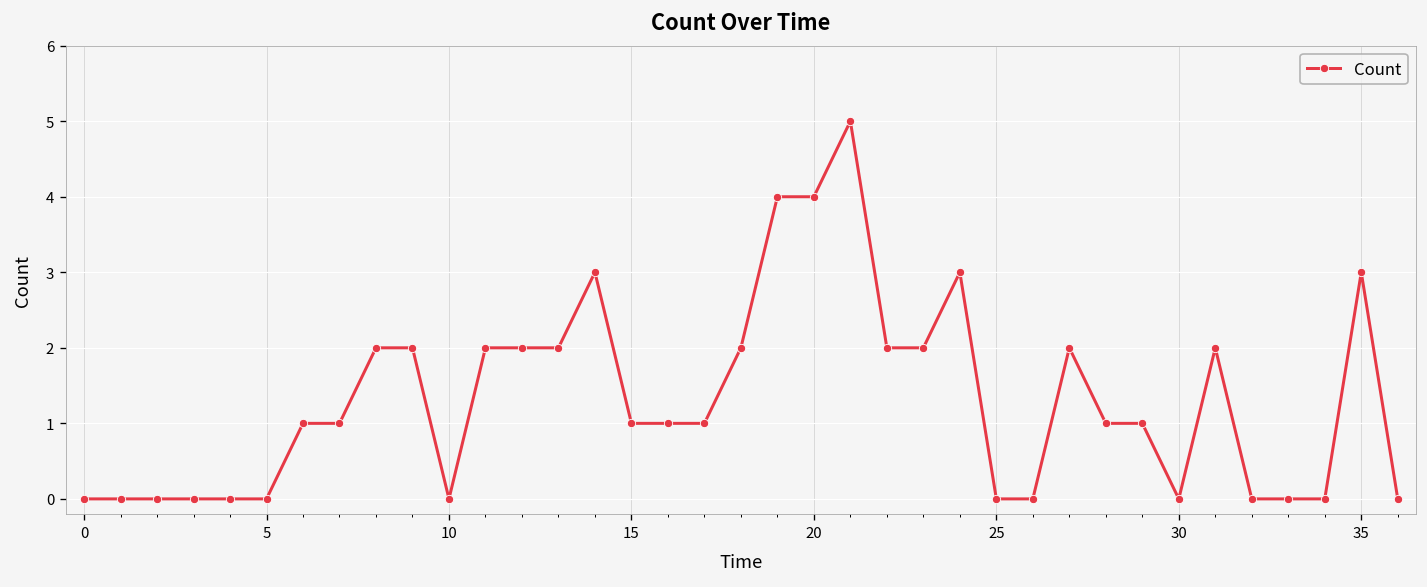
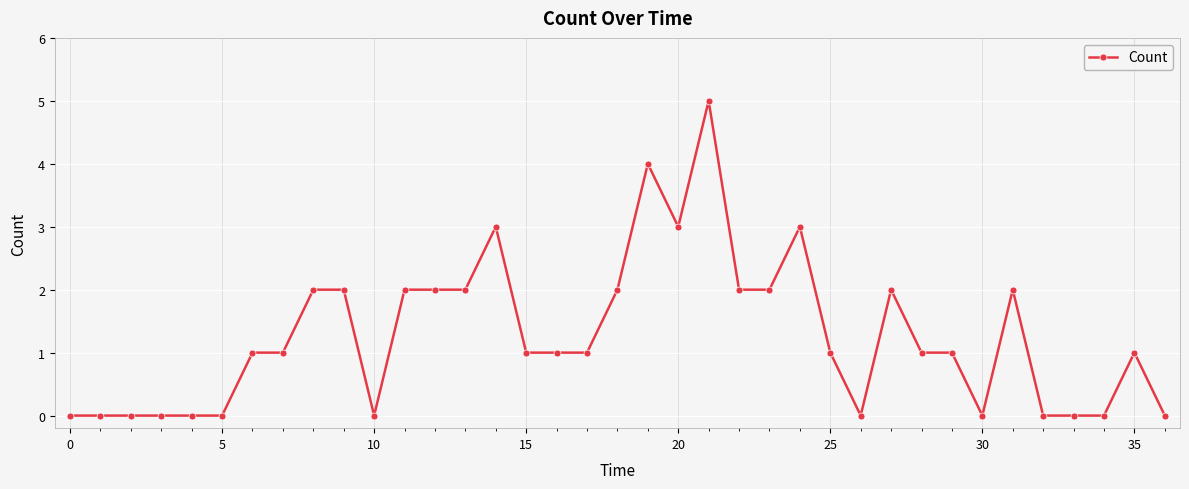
  {
    "0": 0,
    "5": 0,
    "10": 0,
    "15": 1,
-   "20": 4,
-   "25": 0,
+   "20": 3,
+   "25": 1,
    "30": 0,
-   "35": 3
+   "35": 1
  }
